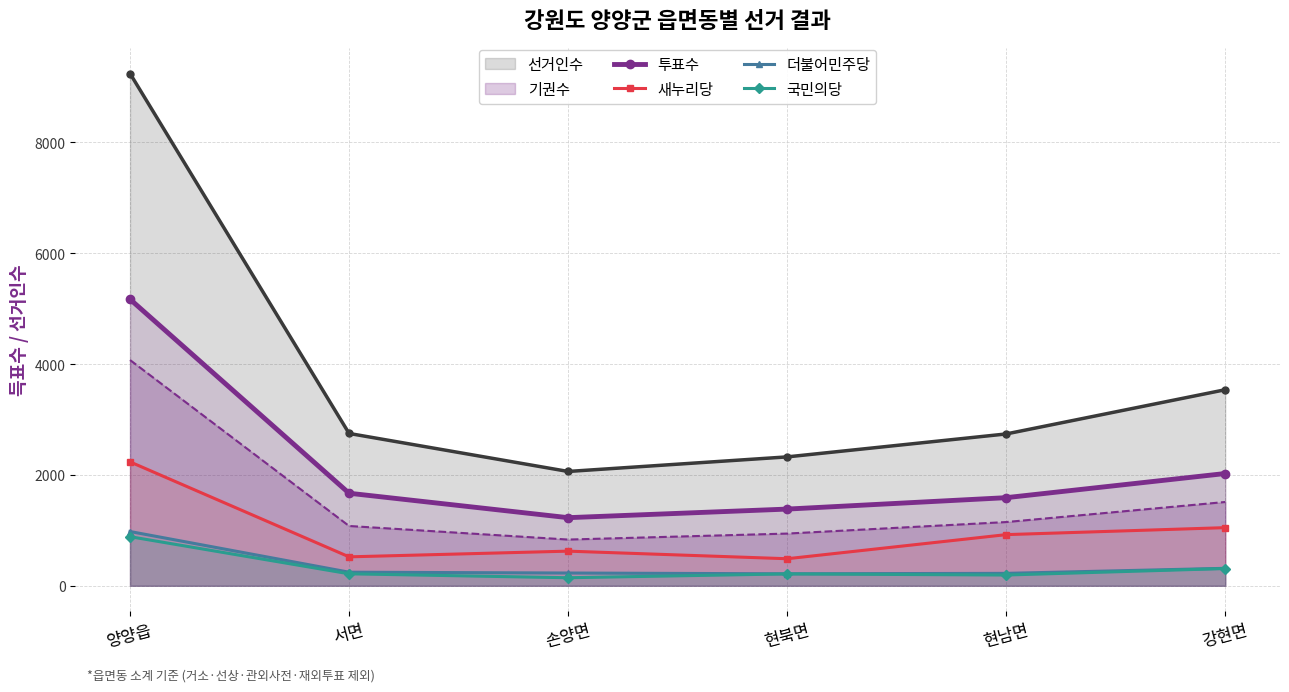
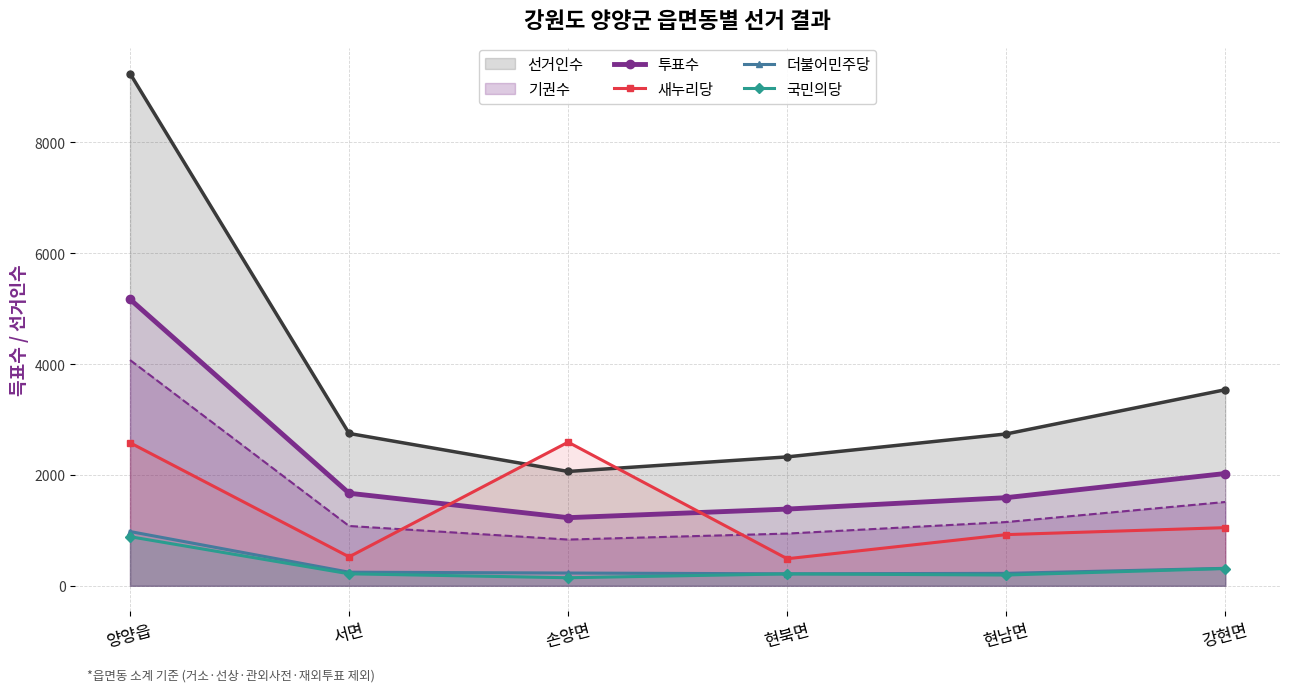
  {
    "새누리당": {
-     "양양읍": 2200,
+     "양양읍": 2600,
      "서면": 500,
-     "손양면": 600,
+     "손양면": 2600,
      "현북면": 500,
      "현남면": 900,
      "강현면": 1000
    }
  }
